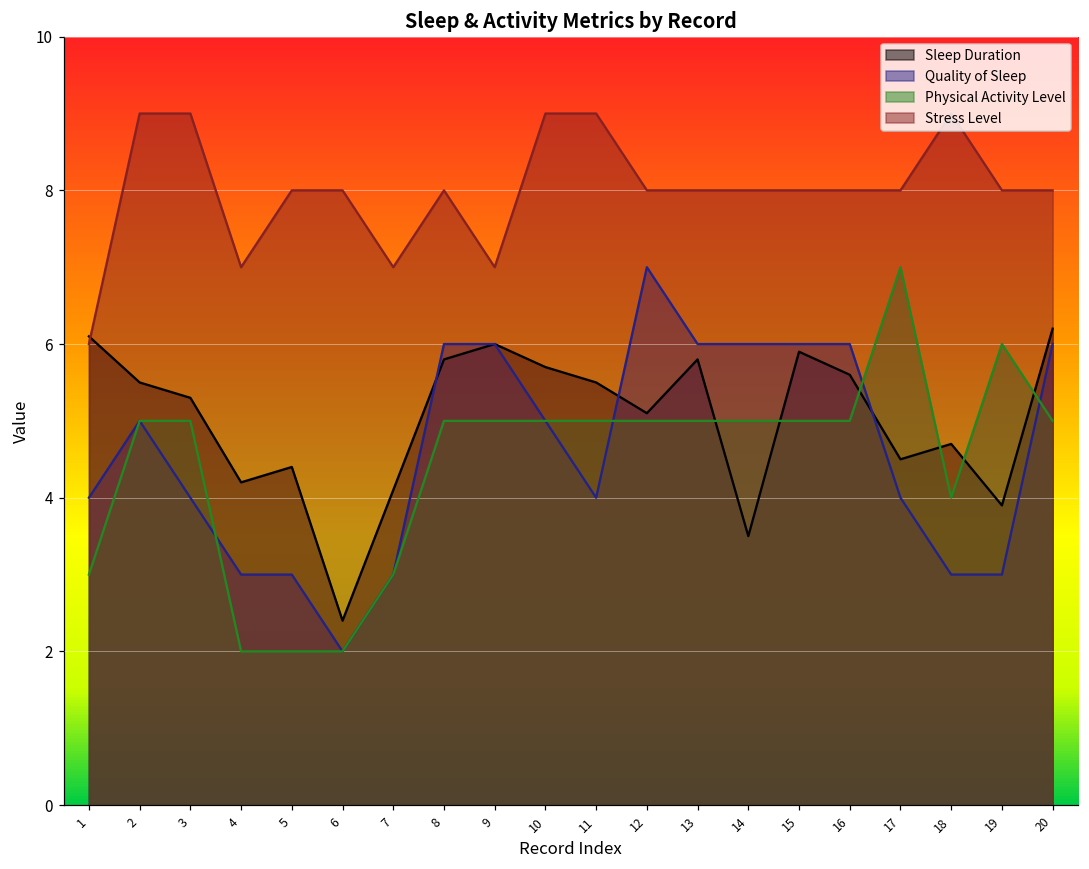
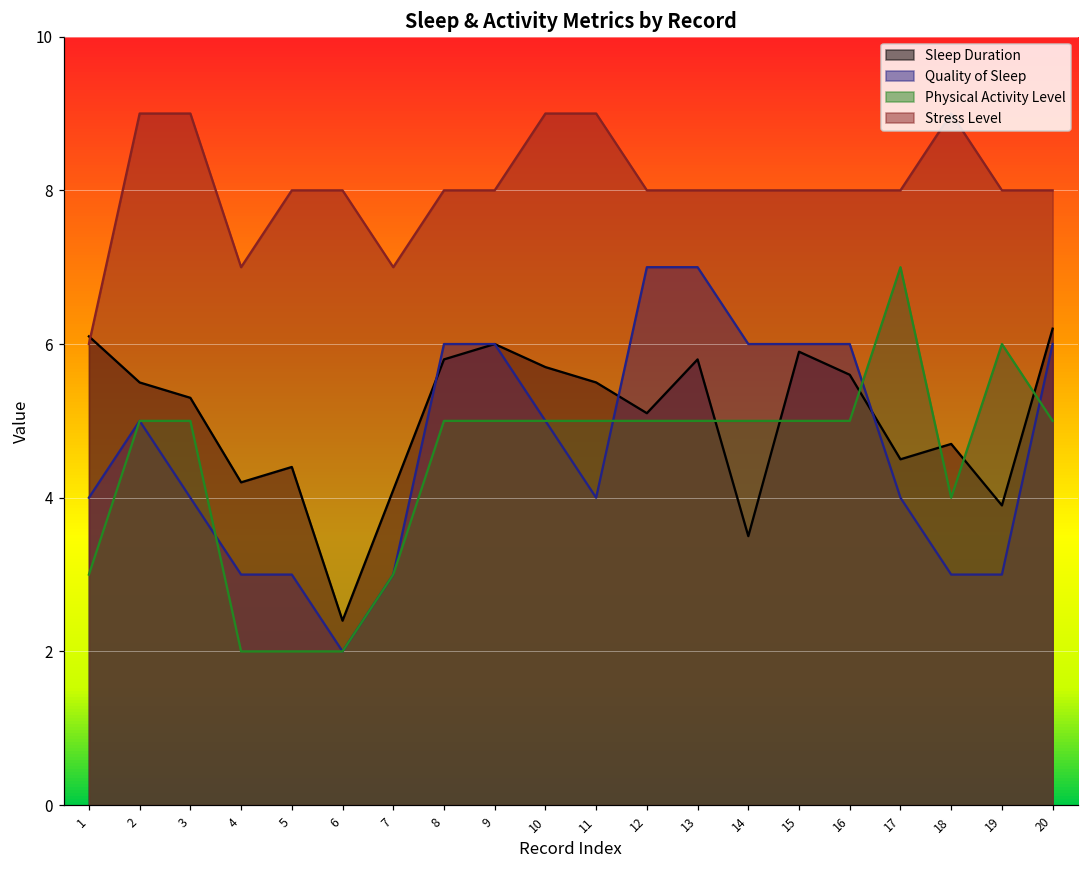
  {
    "Sleep Duration": {
      "1": 6.1,
      "2": 5.5,
      "3": 5.3,
      "4": 4.2,
      "5": 4.4,
      "6": 2.4,
      "7": 4.1,
      "8": 5.8,
      "10": 5.7,
      "11": 5.5,
      "12": 5.1,
      "13": 5.8,
      "14": 3.5,
      "15": 5.9,
      "16": 5.6,
      "17": 4.5,
      "18": 4.7,
      "19": 3.9,
      "20": 6.2
    },
    "Quality of Sleep": {
      "1": 4,
      "3": 4,
      "4": 3,
      "5": 3,
      "8": 6,
      "11": 4,
      "12": 7,
-     "13": 6,
+     "13": 7,
      "14": 6,
      "15": 6,
      "16": 6,
      "17": 4,
      "18": 3,
      "19": 3,
      "20": 6
    },
    "Physical Activity Level": {
      "1": 3,
      "3": 5,
      "4": 2,
      "5": 2,
      "8": 5,
      "9": 5,
      "11": 5,
      "12": 5,
      "13": 5,
      "14": 5,
      "15": 5,
      "16": 5,
      "17": 7,
      "18": 4,
      "19": 6,
      "20": 5
    },
    "Stress Level": {
      "1": 6,
      "2": 9,
      "3": 9,
      "4": 7,
      "5": 8,
      "6": 8,
      "7": 7,
      "8": 8,
-     "9": 7,
+     "9": 8,
      "10": 9,
      "11": 9,
      "12": 8,
      "13": 8,
      "14": 8,
      "15": 8,
      "16": 8,
      "17": 8,
      "19": 8,
      "20": 8
    }
  }
